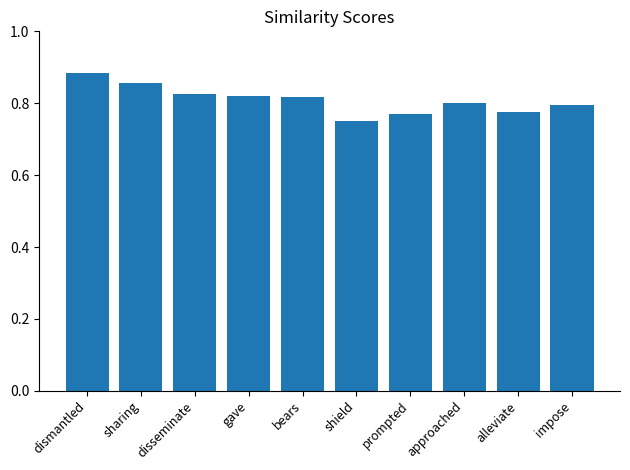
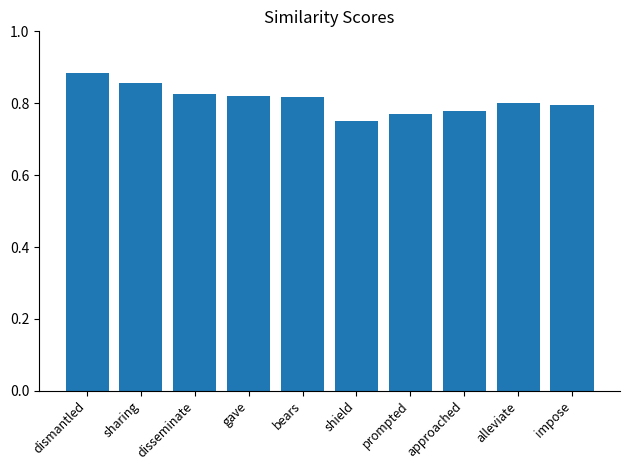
  {
    "dismantled": 0.88,
    "sharing": 0.86,
    "disseminate": 0.82,
    "gave": 0.82,
    "bears": 0.82,
    "shield": 0.75,
    "prompted": 0.77,
-   "approached": 0.80,
-   "alleviate": 0.78,
+   "approached": 0.78,
+   "alleviate": 0.80,
    "impose": 0.79
  }
